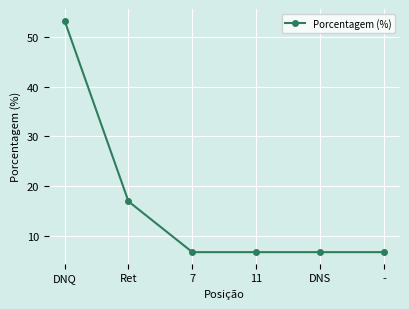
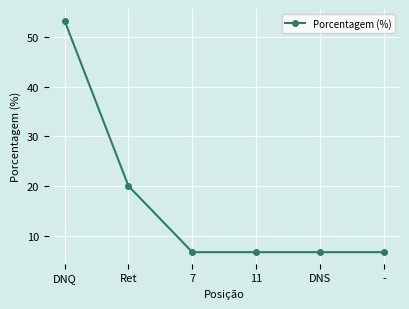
  {
    "DNQ": 53,
-   "Ret": 17,
+   "Ret": 20,
    "7": 7,
    "11": 7,
    "DNS": 7,
    "-": 7
  }
